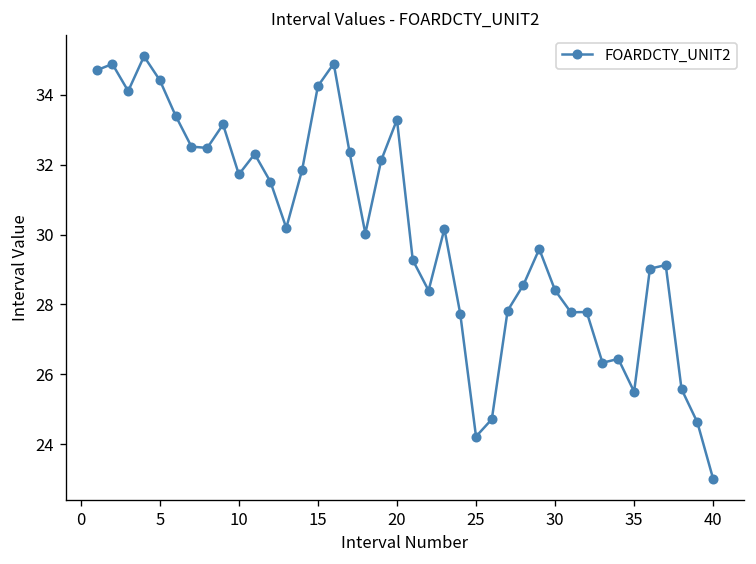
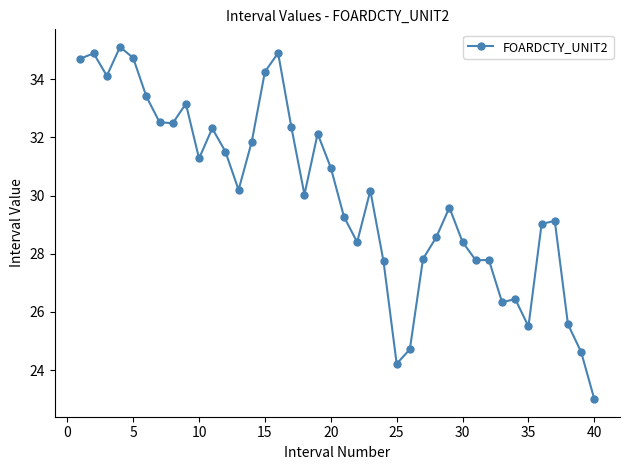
  {
-   "5": 34.4,
-   "10": 31.7,
+   "5": 34.7,
+   "10": 31.3,
    "15": 34.3,
-   "20": 33.3,
+   "20": 31.0,
    "25": 24.2,
    "30": 28.4,
    "35": 25.5,
    "40": 23.0
  }
